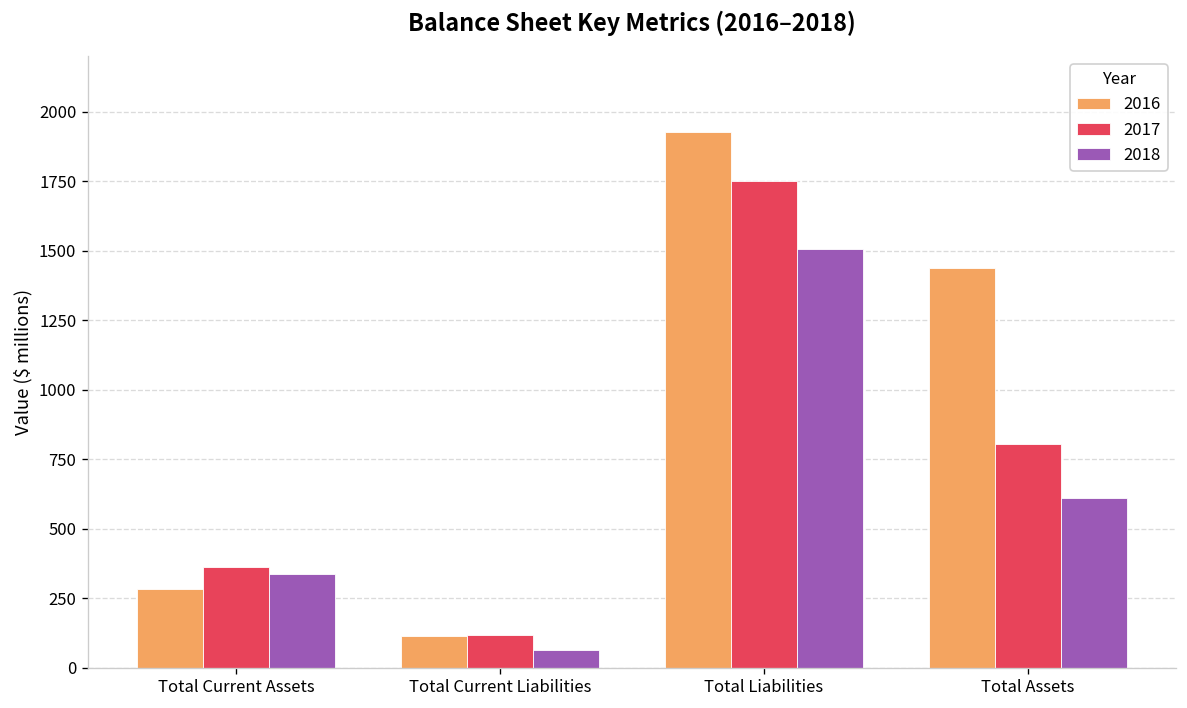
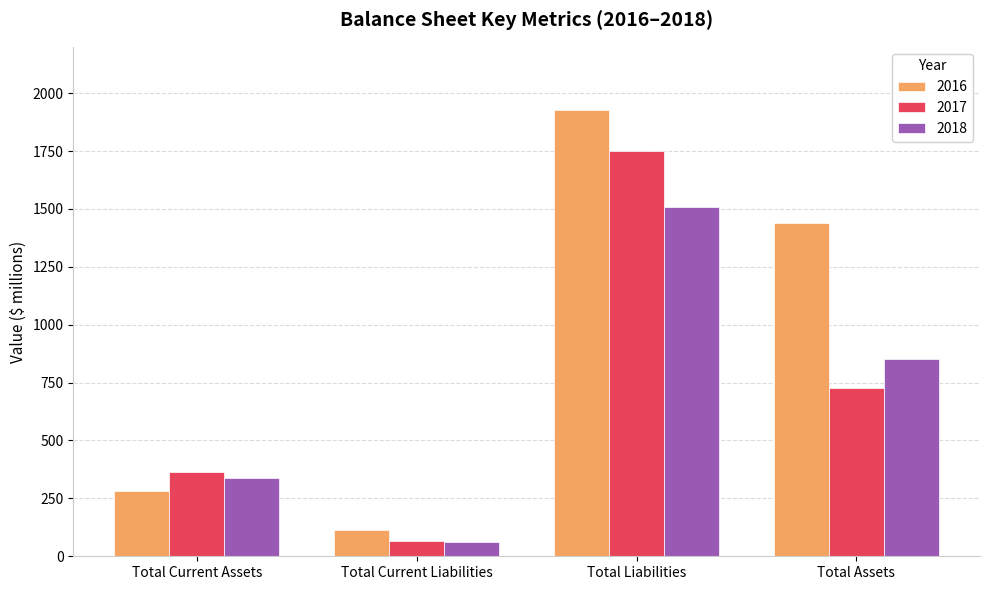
  {
    "2016": {
      "Total Current Assets": 280,
      "Total Current Liabilities": 110,
      "Total Liabilities": 1930,
      "Total Assets": 1440
    },
    "2017": {
      "Total Current Assets": 360,
-     "Total Current Liabilities": 120,
+     "Total Current Liabilities": 70,
      "Total Liabilities": 1750,
-     "Total Assets": 810
+     "Total Assets": 730
    },
    "2018": {
      "Total Current Assets": 340,
      "Total Current Liabilities": 60,
      "Total Liabilities": 1510,
-     "Total Assets": 610
+     "Total Assets": 850
    }
  }
